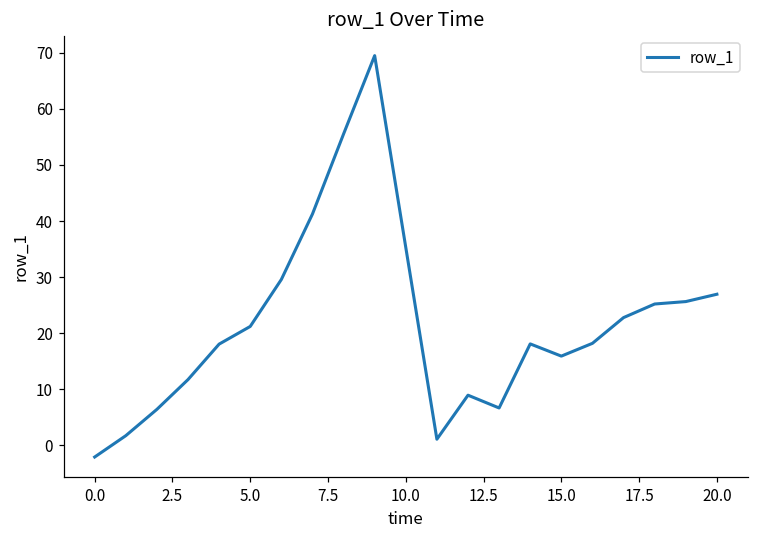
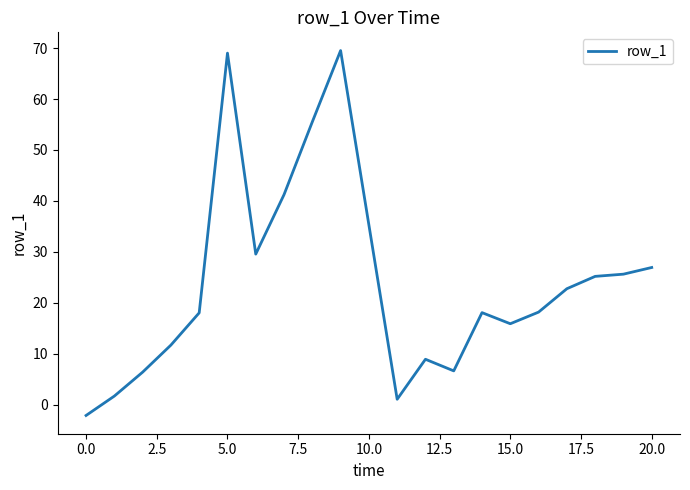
  {
    "0.0": -2,
-   "5.0": 21,
+   "5.0": 69,
    "15.0": 16,
    "20.0": 27
  }
